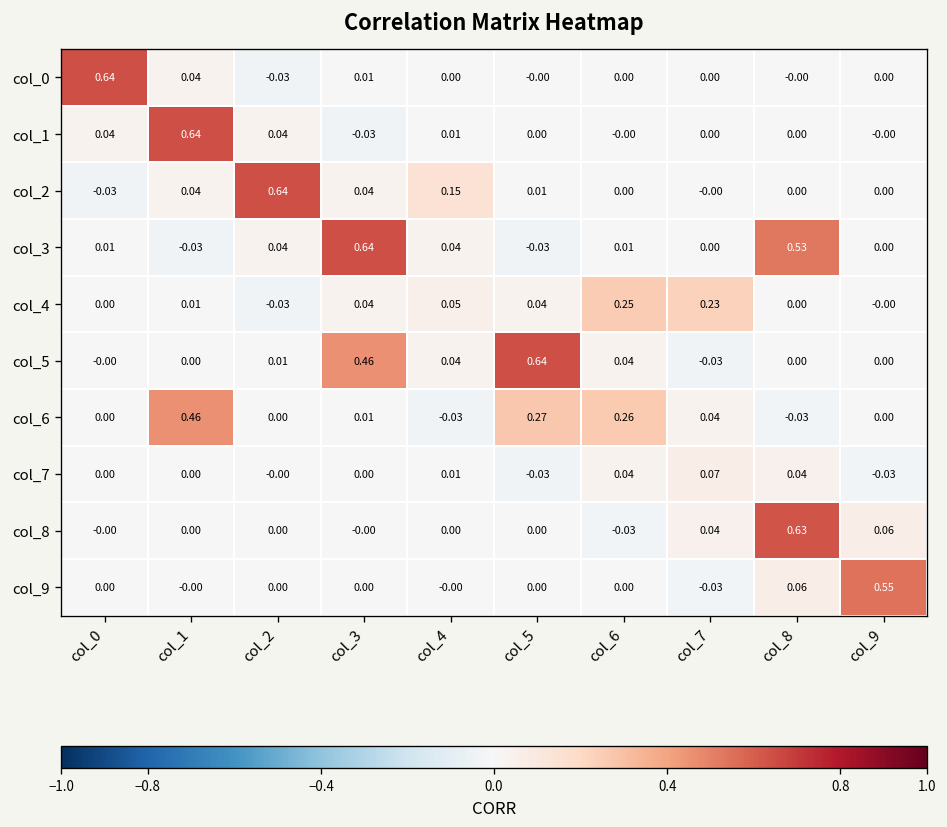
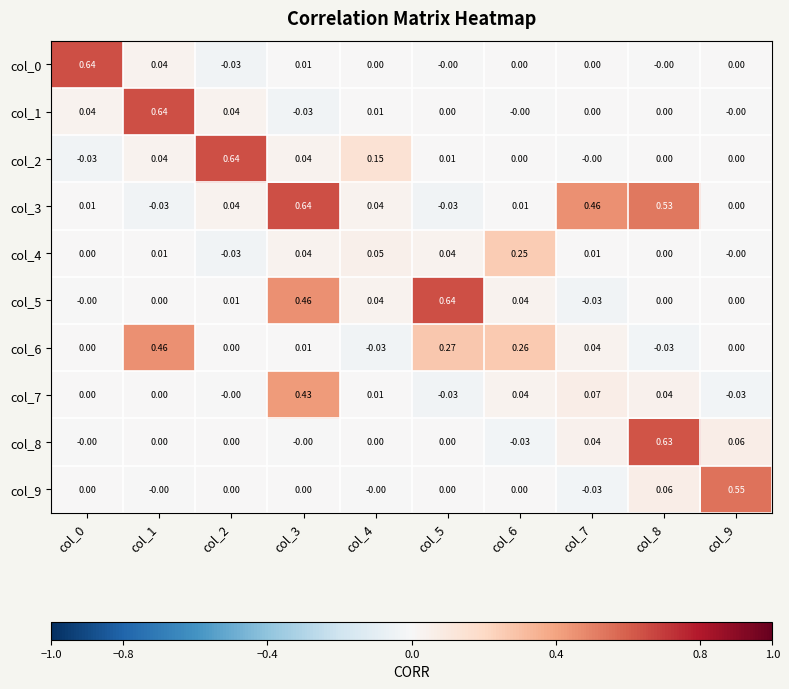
  {
    "col_0": {
      "col_0": 0.64,
      "col_1": 0.04,
      "col_2": -0.03,
      "col_3": 0.01,
      "col_4": 0.00,
      "col_5": -0.00,
      "col_6": 0.00,
      "col_7": 0.00,
      "col_8": -0.00,
      "col_9": 0.00
    },
    "col_1": {
      "col_0": 0.04,
      "col_1": 0.64,
      "col_2": 0.04,
      "col_3": -0.03,
      "col_4": 0.01,
      "col_5": 0.00,
      "col_6": -0.00,
      "col_7": 0.00,
      "col_8": 0.00,
      "col_9": -0.00
    },
    "col_2": {
      "col_0": -0.03,
      "col_1": 0.04,
      "col_2": 0.64,
      "col_3": 0.04,
      "col_4": 0.15,
      "col_5": 0.01,
      "col_6": 0.00,
      "col_7": -0.00,
      "col_8": 0.00,
      "col_9": 0.00
    },
    "col_3": {
      "col_0": 0.01,
      "col_1": -0.03,
      "col_2": 0.04,
      "col_3": 0.64,
      "col_4": 0.04,
      "col_5": -0.03,
      "col_6": 0.01,
-     "col_7": 0.00,
+     "col_7": 0.46,
      "col_8": 0.53,
      "col_9": 0.00
    },
    "col_4": {
      "col_0": 0.00,
      "col_1": 0.01,
      "col_2": -0.03,
      "col_3": 0.04,
      "col_4": 0.05,
      "col_5": 0.04,
      "col_6": 0.25,
-     "col_7": 0.23,
+     "col_7": 0.01,
      "col_8": 0.00,
      "col_9": -0.00
    },
    "col_5": {
      "col_0": -0.00,
      "col_1": 0.00,
      "col_2": 0.01,
      "col_3": 0.46,
      "col_4": 0.04,
      "col_5": 0.64,
      "col_6": 0.04,
      "col_7": -0.03,
      "col_8": 0.00,
      "col_9": 0.00
    },
    "col_6": {
      "col_0": 0.00,
      "col_1": 0.46,
      "col_2": 0.00,
      "col_3": 0.01,
      "col_4": -0.03,
      "col_5": 0.27,
      "col_6": 0.26,
      "col_7": 0.04,
      "col_8": -0.03,
      "col_9": 0.00
    },
    "col_7": {
      "col_0": 0.00,
      "col_1": 0.00,
      "col_2": -0.00,
-     "col_3": 0.00,
+     "col_3": 0.43,
      "col_4": 0.01,
      "col_5": -0.03,
      "col_6": 0.04,
      "col_7": 0.07,
      "col_8": 0.04,
      "col_9": -0.03
    },
    "col_8": {
      "col_0": -0.00,
      "col_1": 0.00,
      "col_2": 0.00,
      "col_3": -0.00,
      "col_4": 0.00,
      "col_5": 0.00,
      "col_6": -0.03,
      "col_7": 0.04,
      "col_8": 0.63,
      "col_9": 0.06
    },
    "col_9": {
      "col_0": 0.00,
      "col_1": -0.00,
      "col_2": 0.00,
      "col_3": 0.00,
      "col_4": -0.00,
      "col_5": 0.00,
      "col_6": 0.00,
      "col_7": -0.03,
      "col_8": 0.06,
      "col_9": 0.55
    }
  }
